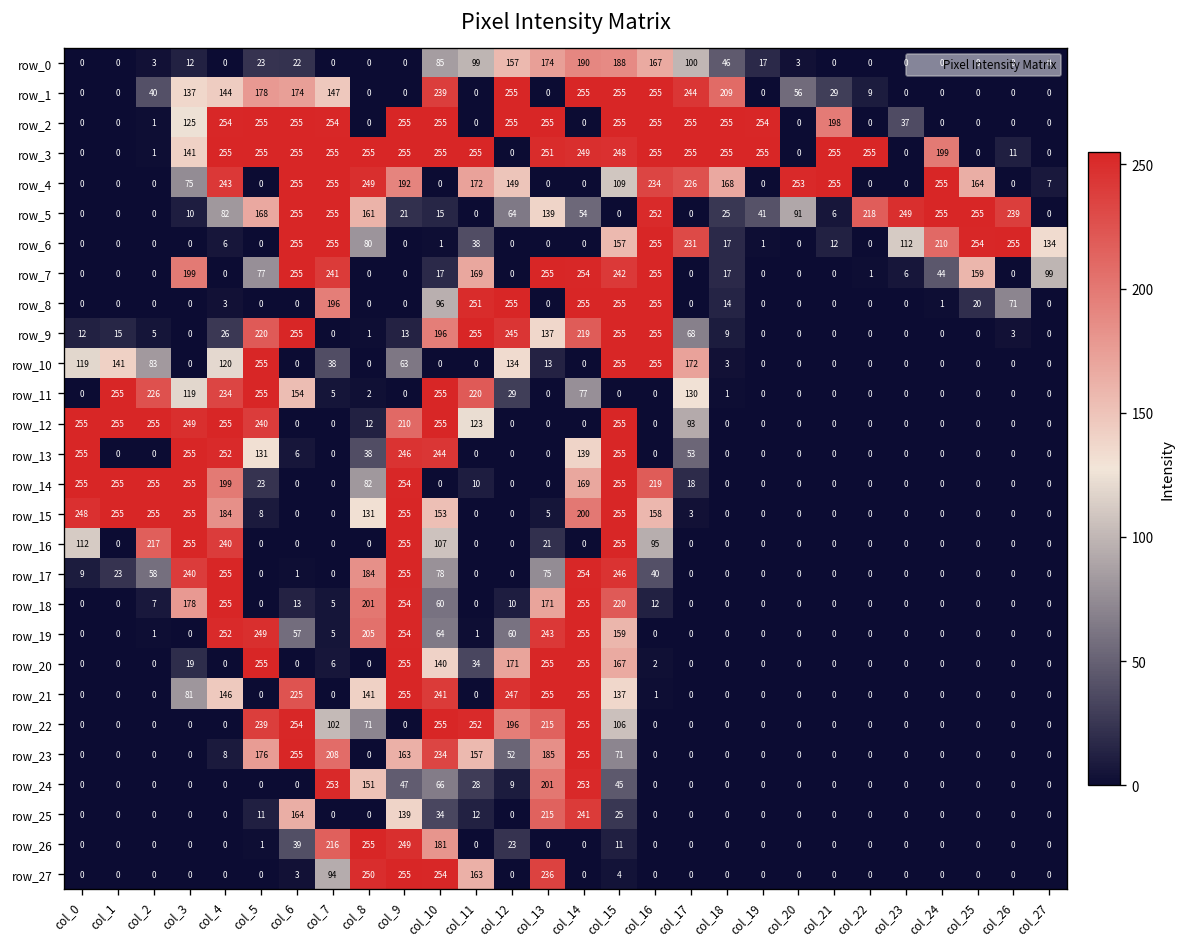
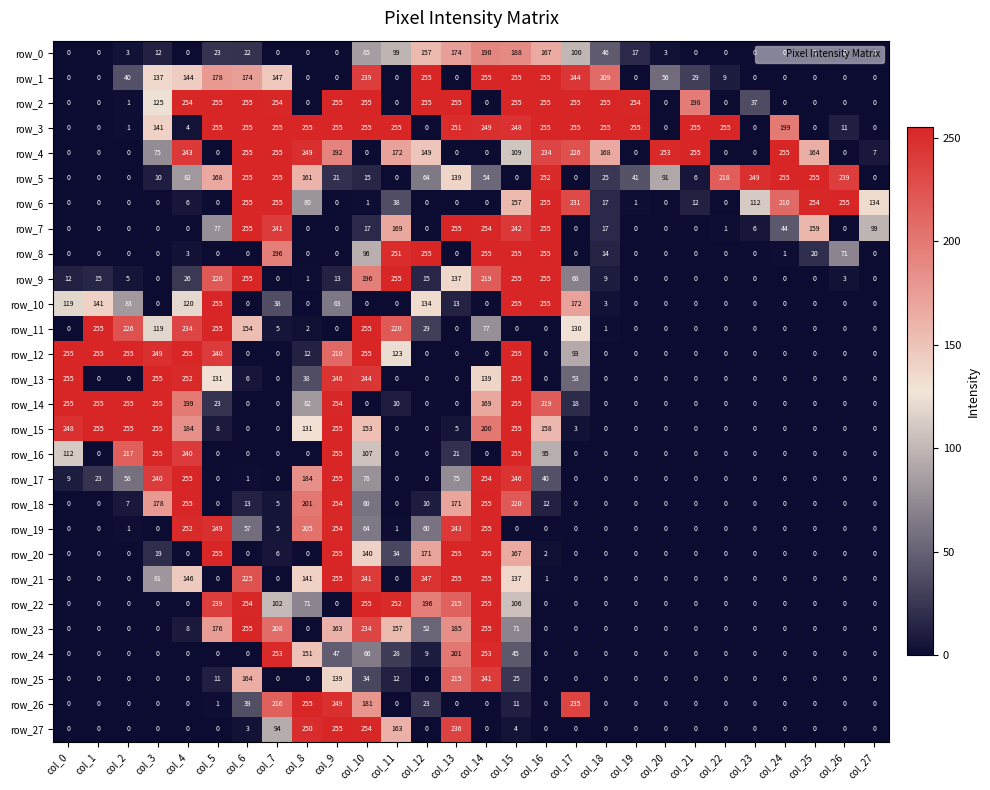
  {
    "row_3": {
      "col_0": 0,
      "col_1": 0,
      "col_2": 1,
      "col_3": 141,
-     "col_4": 255,
+     "col_4": 4,
      "col_5": 255,
      "col_6": 255,
      "col_7": 255,
      "col_8": 255,
      "col_9": 255,
      "col_10": 255,
      "col_11": 255,
      "col_12": 0,
      "col_13": 251,
      "col_14": 249,
      "col_15": 248,
      "col_16": 255,
      "col_17": 255,
      "col_18": 255,
      "col_19": 255,
      "col_20": 0,
      "col_21": 255,
      "col_22": 255,
      "col_23": 0,
      "col_24": 199,
      "col_25": 0,
      "col_26": 11,
      "col_27": 0
    },
    "row_7": {
      "col_0": 0,
      "col_1": 0,
      "col_2": 0,
-     "col_3": 199,
+     "col_3": 0,
      "col_4": 0,
      "col_5": 77,
      "col_6": 255,
      "col_7": 241,
      "col_8": 0,
      "col_9": 0,
      "col_10": 17,
      "col_11": 169,
      "col_12": 0,
      "col_13": 255,
      "col_14": 254,
      "col_15": 242,
      "col_16": 255,
      "col_17": 0,
      "col_18": 17,
      "col_19": 0,
      "col_20": 0,
      "col_21": 0,
      "col_22": 1,
      "col_23": 6,
      "col_24": 44,
      "col_25": 159,
      "col_26": 0,
      "col_27": 99
    },
    "row_9": {
      "col_0": 12,
      "col_1": 15,
      "col_2": 5,
      "col_3": 0,
      "col_4": 26,
      "col_5": 220,
      "col_6": 255,
      "col_7": 0,
      "col_8": 1,
      "col_9": 13,
      "col_10": 196,
      "col_11": 255,
-     "col_12": 245,
+     "col_12": 15,
      "col_13": 137,
      "col_14": 219,
      "col_15": 255,
      "col_16": 255,
      "col_17": 68,
      "col_18": 9,
      "col_19": 0,
      "col_20": 0,
      "col_21": 0,
      "col_22": 0,
      "col_23": 0,
      "col_24": 0,
      "col_25": 0,
      "col_26": 3,
      "col_27": 0
    },
    "row_19": {
      "col_0": 0,
      "col_1": 0,
      "col_2": 1,
      "col_3": 0,
      "col_4": 252,
      "col_5": 249,
      "col_6": 57,
      "col_7": 5,
      "col_8": 205,
      "col_9": 254,
      "col_10": 64,
      "col_11": 1,
      "col_12": 60,
      "col_13": 243,
      "col_14": 255,
-     "col_15": 159,
+     "col_15": 0,
      "col_16": 0,
      "col_17": 0,
      "col_18": 0,
      "col_19": 0,
      "col_20": 0,
      "col_21": 0,
      "col_22": 0,
      "col_23": 0,
      "col_24": 0,
      "col_25": 0,
      "col_26": 0,
      "col_27": 0
    },
    "row_26": {
      "col_0": 0,
      "col_1": 0,
      "col_2": 0,
      "col_3": 0,
      "col_4": 0,
      "col_5": 1,
      "col_6": 39,
      "col_7": 216,
      "col_8": 255,
      "col_9": 249,
      "col_10": 181,
      "col_11": 0,
      "col_12": 23,
      "col_13": 0,
      "col_14": 0,
      "col_15": 11,
      "col_16": 0,
-     "col_17": 0,
+     "col_17": 235,
      "col_18": 0,
      "col_19": 0,
      "col_20": 0,
      "col_21": 0,
      "col_22": 0,
      "col_23": 0,
      "col_24": 0,
      "col_25": 0,
      "col_26": 0,
      "col_27": 0
    }
  }
